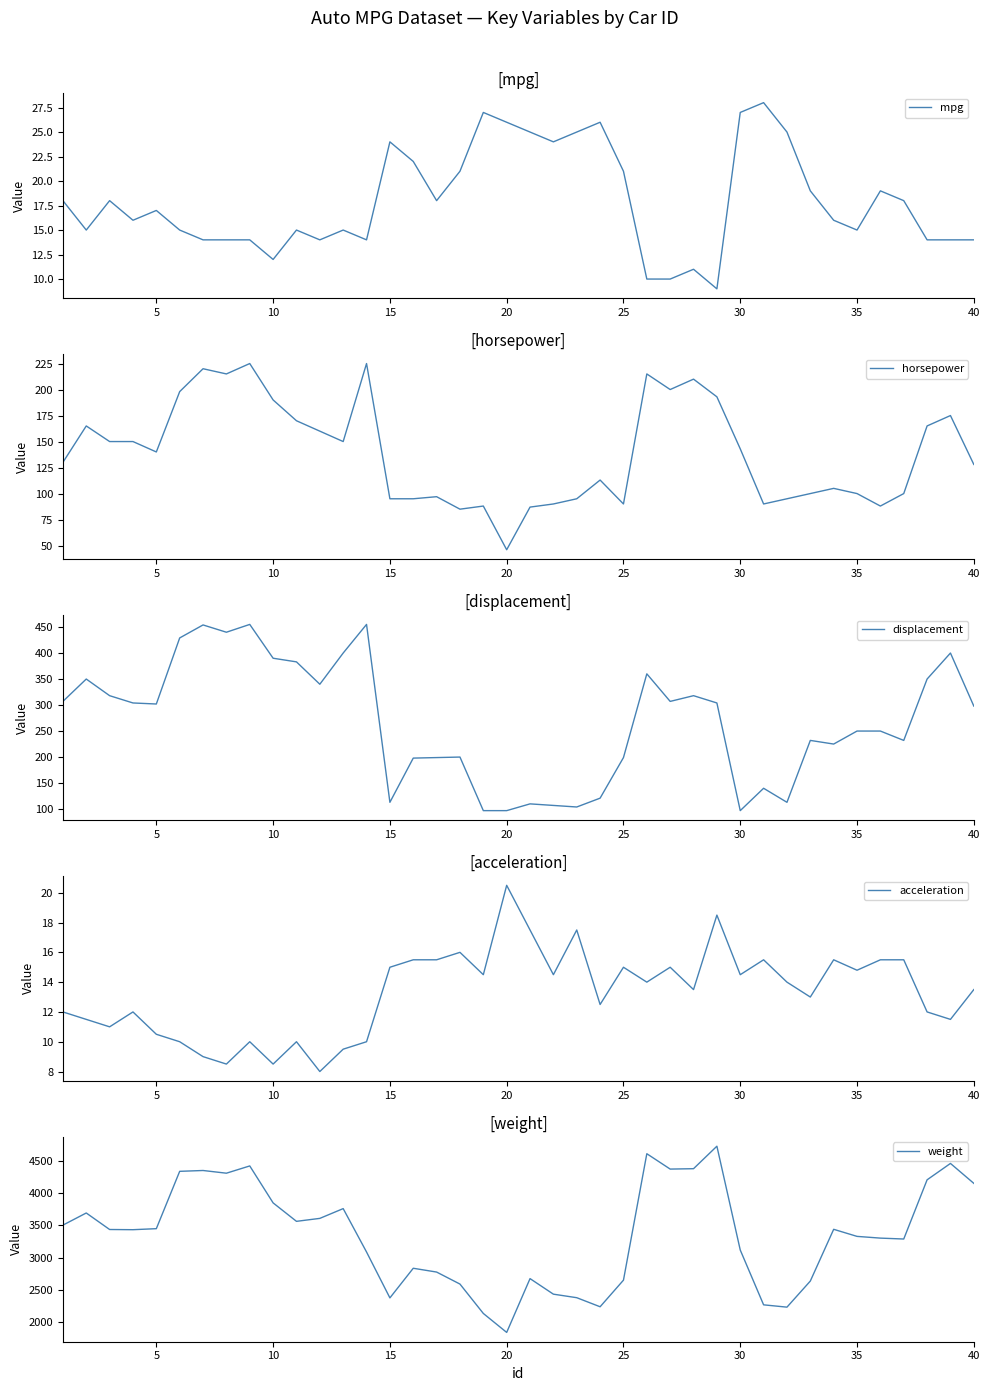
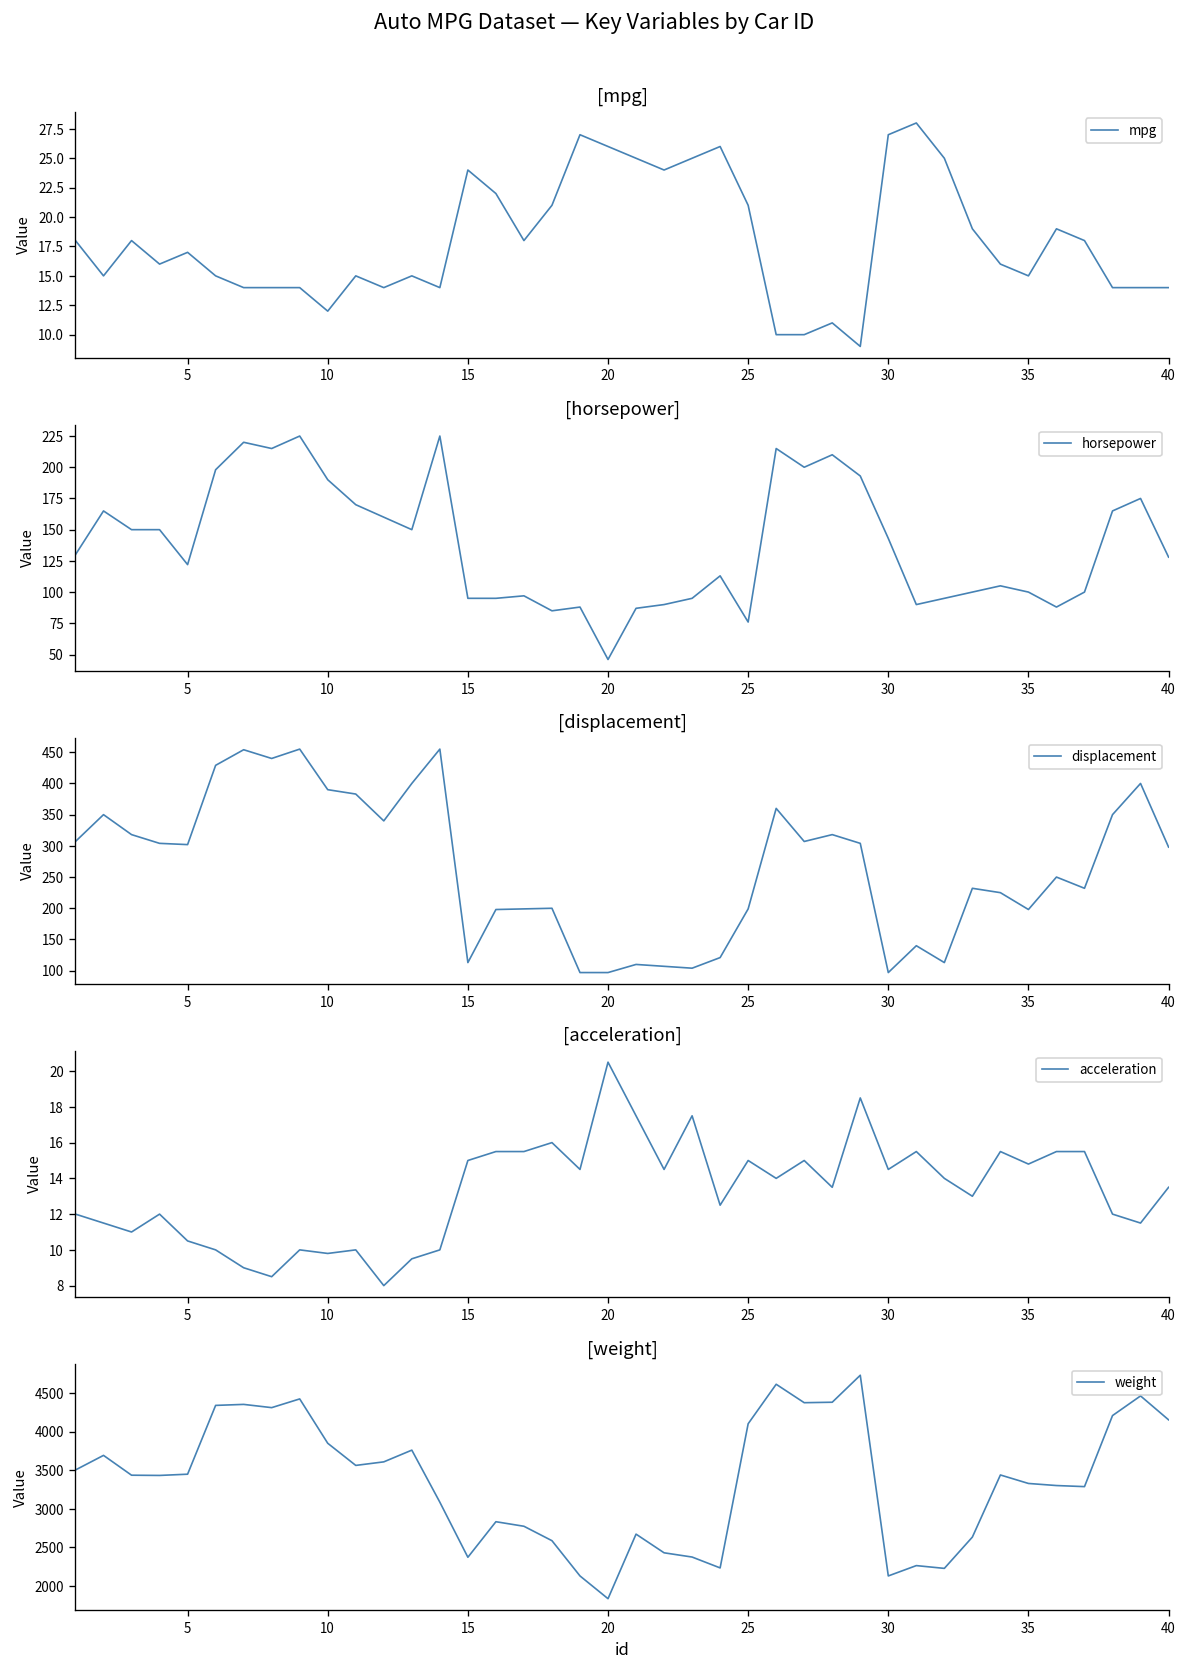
  {
    "[mpg]": {
      "5": 17,
      "10": 12,
      "15": 24,
      "20": 26,
      "25": 21,
      "30": 27,
      "35": 15,
      "40": 14
    },
    "[horsepower]": {
-     "5": 140,
+     "5": 122,
      "10": 190,
      "15": 95,
      "20": 46,
-     "25": 90,
+     "25": 76,
      "30": 143,
      "35": 100,
      "40": 128
    },
    "[displacement]": {
      "5": 300,
      "10": 390,
      "15": 110,
      "20": 100,
      "25": 200,
      "30": 100,
-     "35": 250,
+     "35": 200,
      "40": 300
    },
    "[acceleration]": {
      "5": 10.5,
-     "10": 8.5,
+     "10": 9.8,
      "15": 15.0,
      "20": 20.5,
      "25": 15.0,
      "30": 14.5,
      "35": 14.8,
      "40": 13.5
    },
    "[weight]": {
      "5": 3400,
      "10": 3900,
      "15": 2400,
      "20": 1800,
-     "25": 2600,
-     "30": 3100,
+     "25": 4100,
+     "30": 2100,
      "35": 3300,
      "40": 4200
    }
  }
